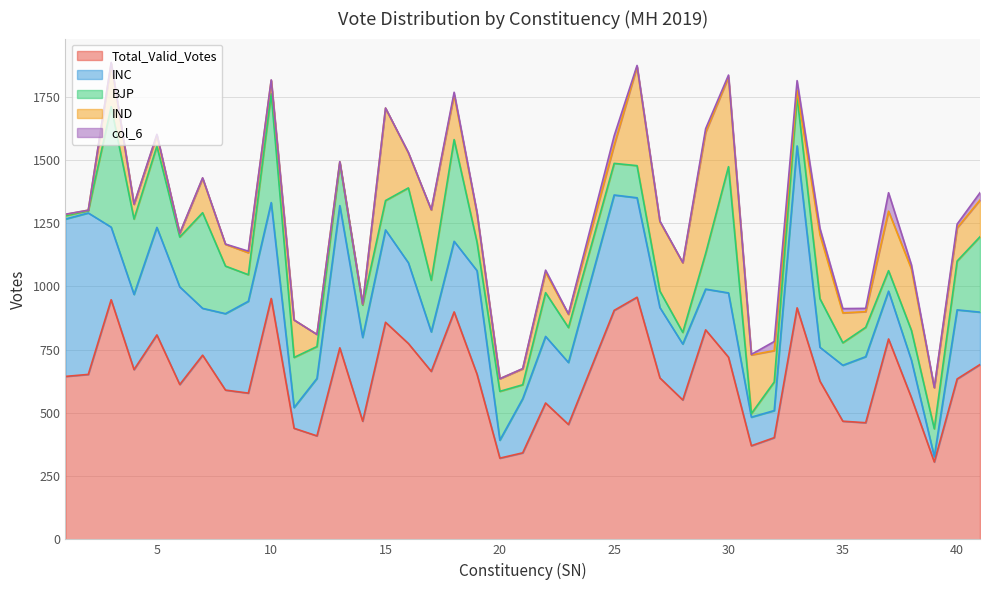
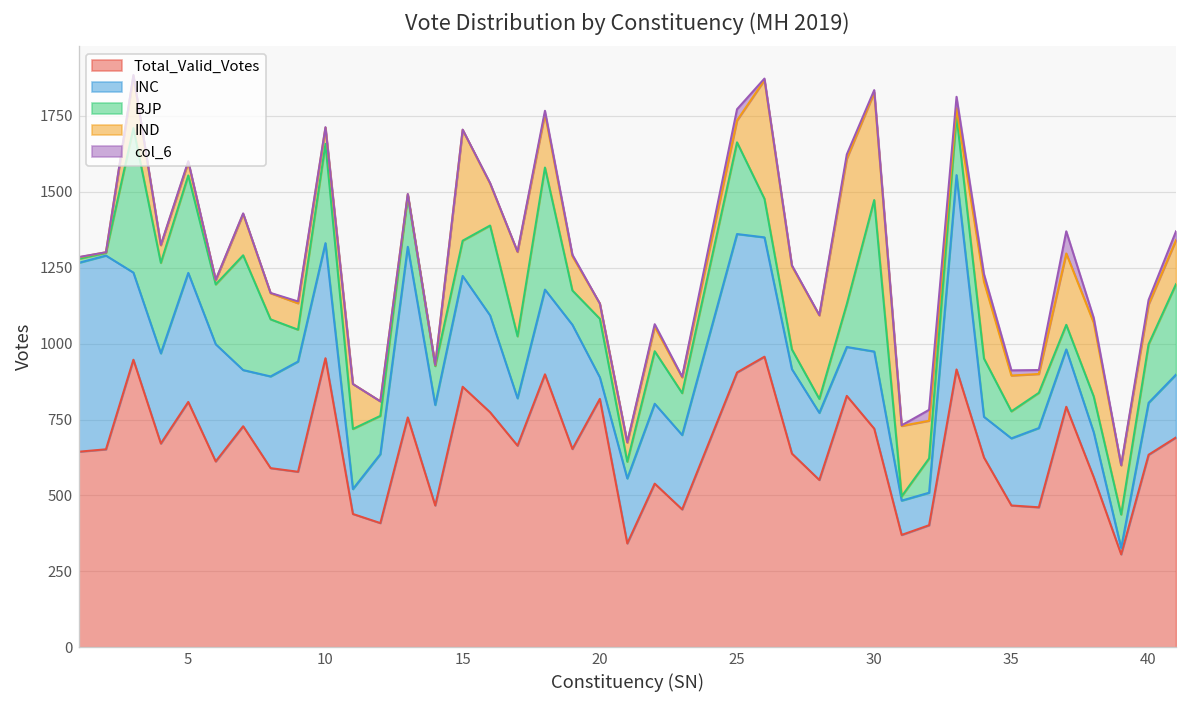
  {
    "Total_Valid_Votes": {
      "5": 810,
      "10": 950,
      "15": 860,
-     "20": 320,
+     "20": 820,
      "25": 910,
      "30": 720,
      "35": 470,
      "40": 630
    },
    "INC": {
      "5": 430,
      "10": 380,
      "15": 370,
      "20": 70,
      "25": 460,
      "30": 250,
      "35": 220,
-     "40": 270
+     "40": 170
    },
    "BJP": {
      "5": 320,
-     "10": 430,
+     "10": 330,
      "15": 120,
      "20": 190,
-     "25": 130,
+     "25": 300,
      "30": 500,
      "35": 90,
      "40": 190
    },
    "IND": {
      "25": 70,
      "35": 120,
      "40": 130
    },
    "col_6": {
      "25": 40,
      "35": 20,
      "40": 20
    }
  }
